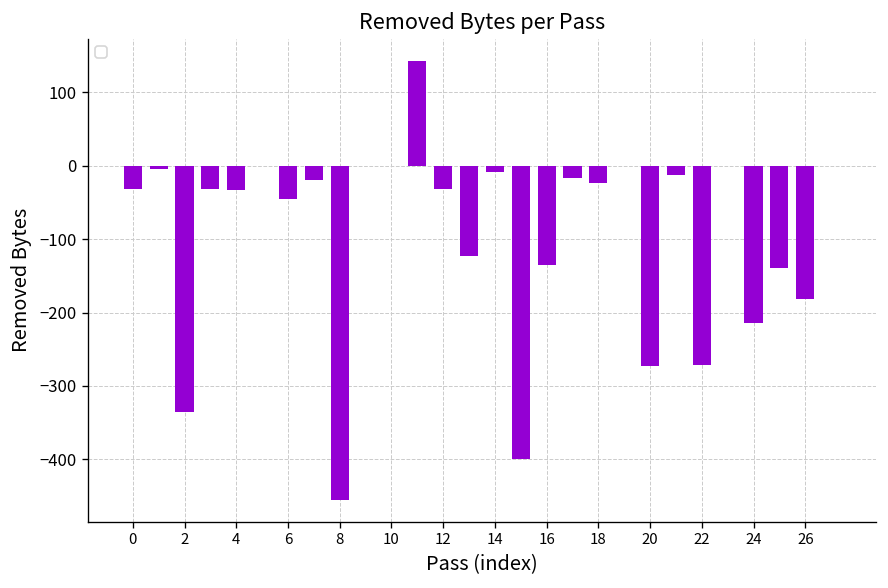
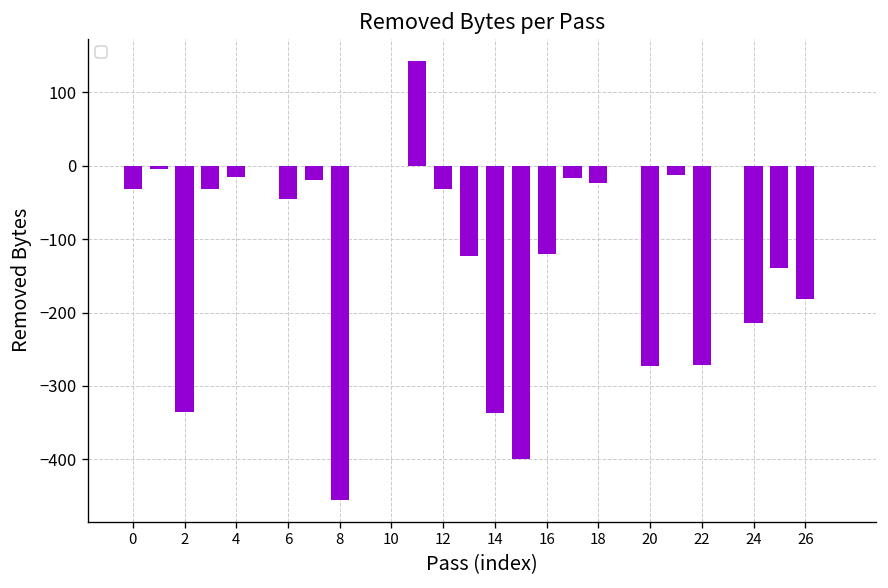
  {
    "0": -30,
    "2": -340,
-   "4": -30,
+   "4": -20,
    "6": -50,
    "8": -460,
    "10": 0,
    "12": -30,
-   "14": -10,
-   "16": -140,
+   "14": -340,
+   "16": -120,
    "18": -20,
    "20": -270,
    "22": -270,
    "24": -210,
    "26": -180
  }
